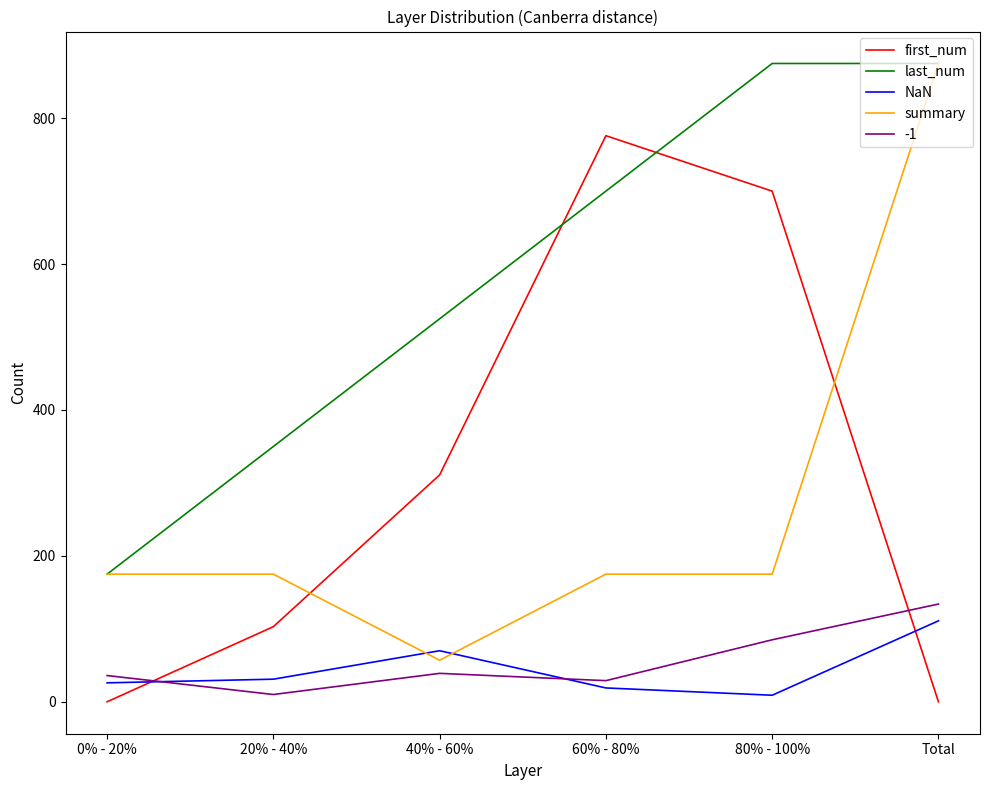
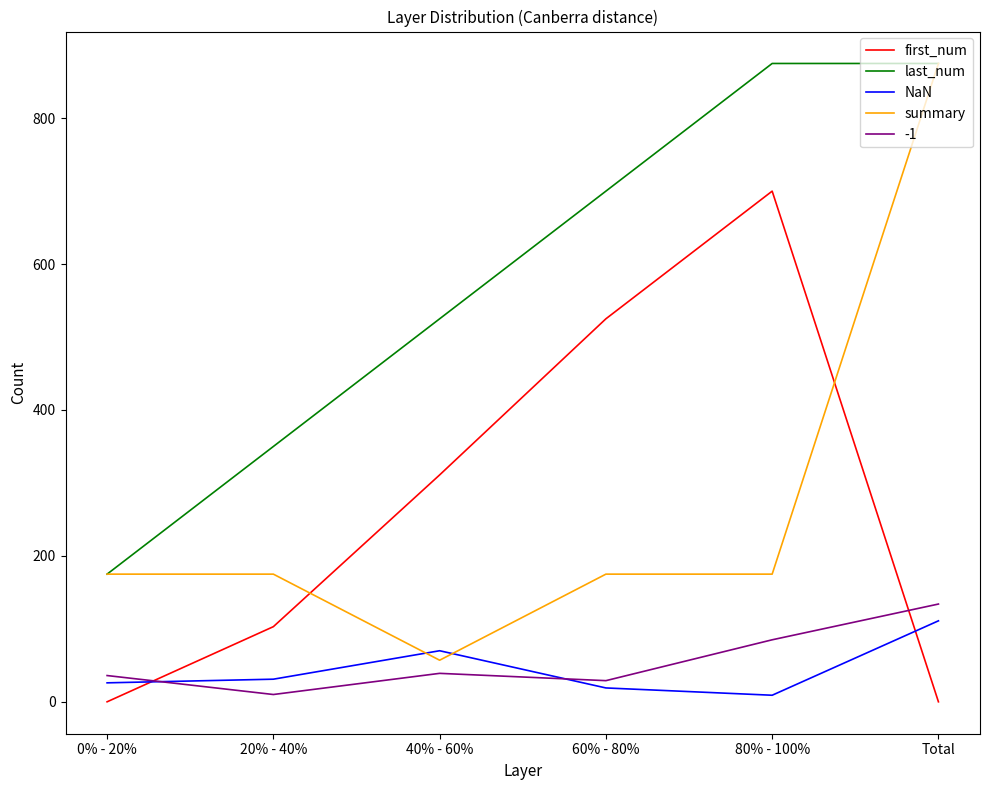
  {
    "first_num": {
      "0% - 20%": 0,
      "20% - 40%": 100,
      "40% - 60%": 310,
-     "60% - 80%": 780,
+     "60% - 80%": 530,
      "80% - 100%": 700,
      "Total": 0
    },
    "last_num": {
      "20% - 40%": 350,
      "40% - 60%": 530,
      "60% - 80%": 700,
      "80% - 100%": 880
    },
    "NaN": {
      "0% - 20%": 30,
      "20% - 40%": 30,
      "40% - 60%": 70,
      "60% - 80%": 20,
      "80% - 100%": 10,
      "Total": 110
    },
    "summary": {
      "20% - 40%": 180,
      "40% - 60%": 60,
      "60% - 80%": 180,
      "80% - 100%": 180
    },
    "-1": {
      "0% - 20%": 40,
      "20% - 40%": 10,
      "40% - 60%": 40,
      "60% - 80%": 30,
      "80% - 100%": 90,
      "Total": 130
    }
  }
